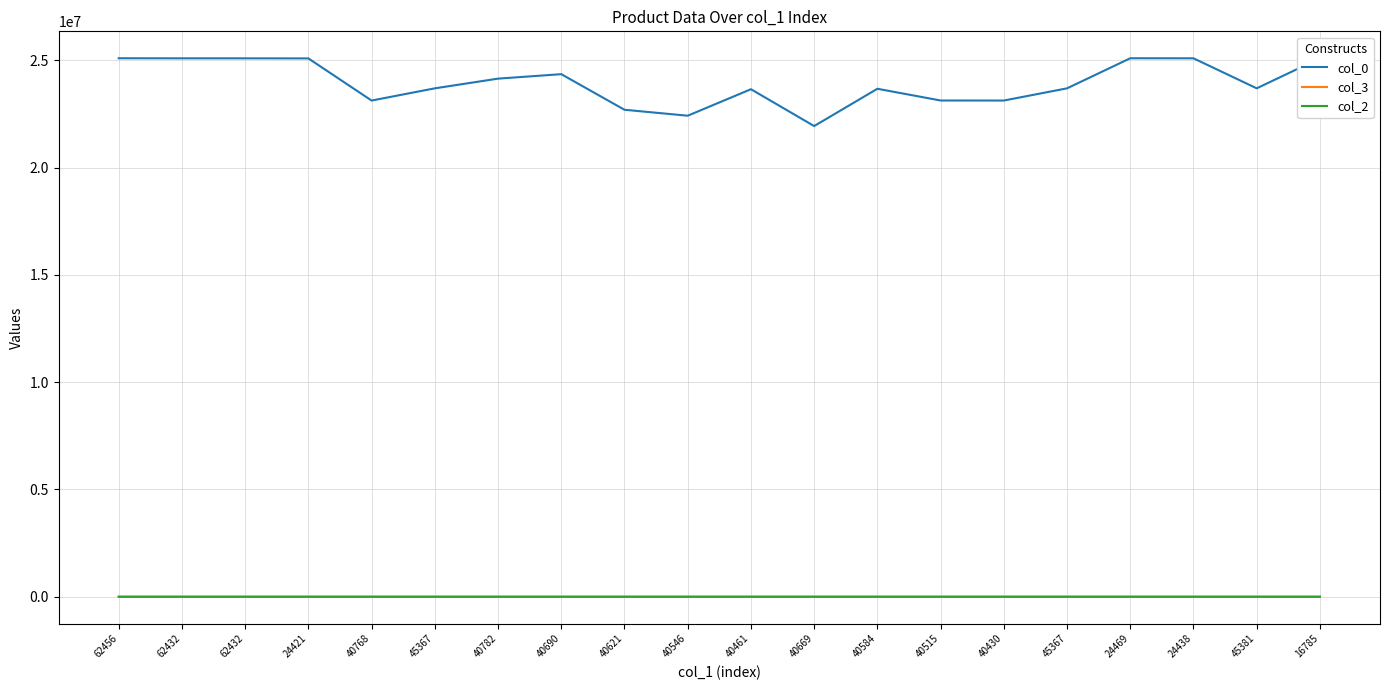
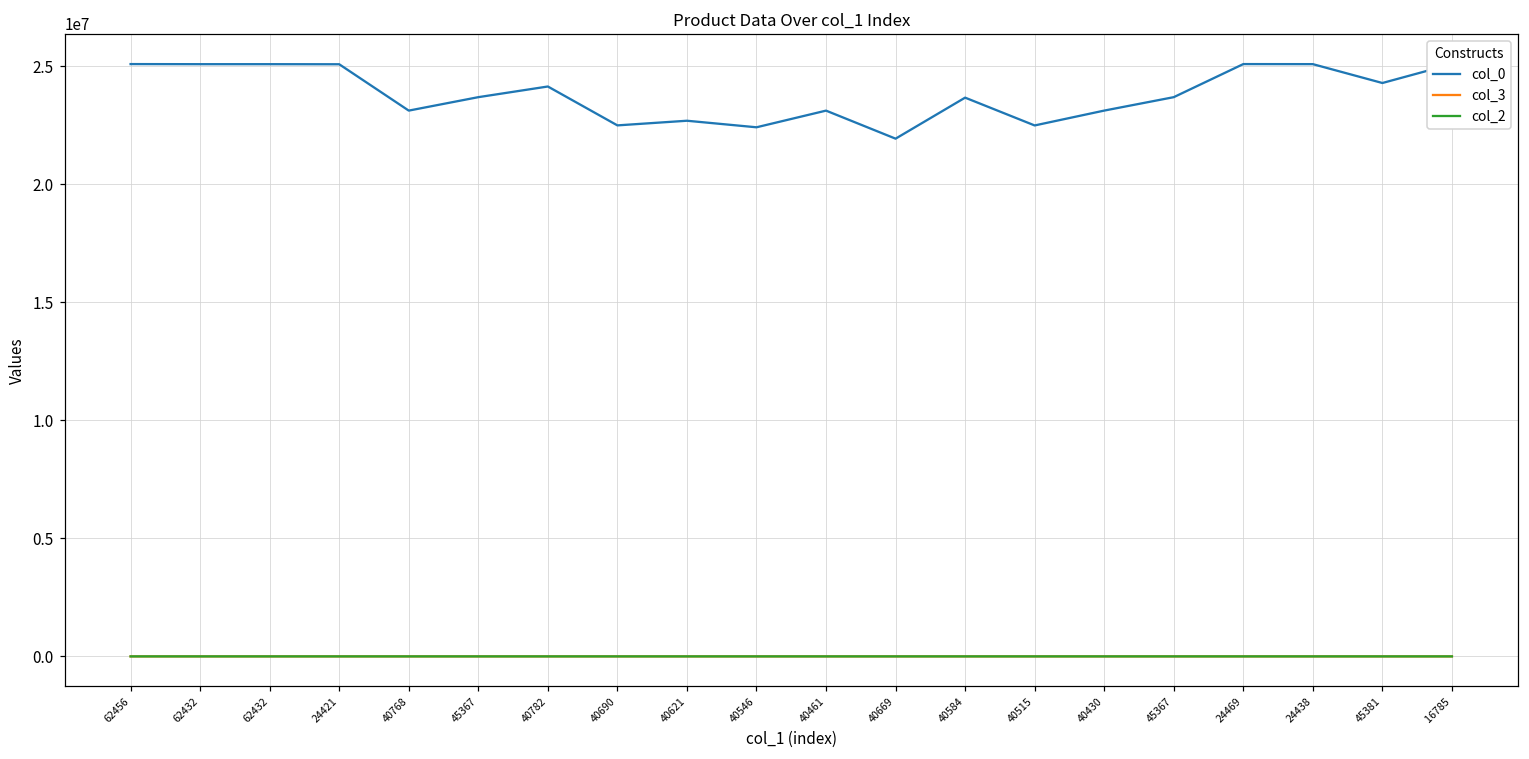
  {
    "col_0": {
      "62456": 25100000,
      "24421": 25100000,
      "40768": 23100000,
      "40782": 24100000,
-     "40690": 24400000,
+     "40690": 22500000,
      "40621": 22700000,
      "40546": 22400000,
-     "40461": 23700000,
+     "40461": 23100000,
      "40669": 21900000,
      "40584": 23700000,
-     "40515": 23100000,
+     "40515": 22500000,
      "40430": 23100000,
      "24469": 25100000,
      "24438": 25100000,
-     "45381": 23700000
+     "45381": 24300000
    },
    "col_2": {
      "62456": 0,
      "24421": 0,
      "40768": 0,
      "40782": 0,
      "40690": 0,
      "40621": 0,
      "40546": 0,
      "40461": 0,
      "40669": 0,
      "40584": 0,
      "40515": 0,
      "40430": 0,
      "24469": 0,
      "24438": 0,
      "45381": 0,
      "16785": 0
    }
  }
